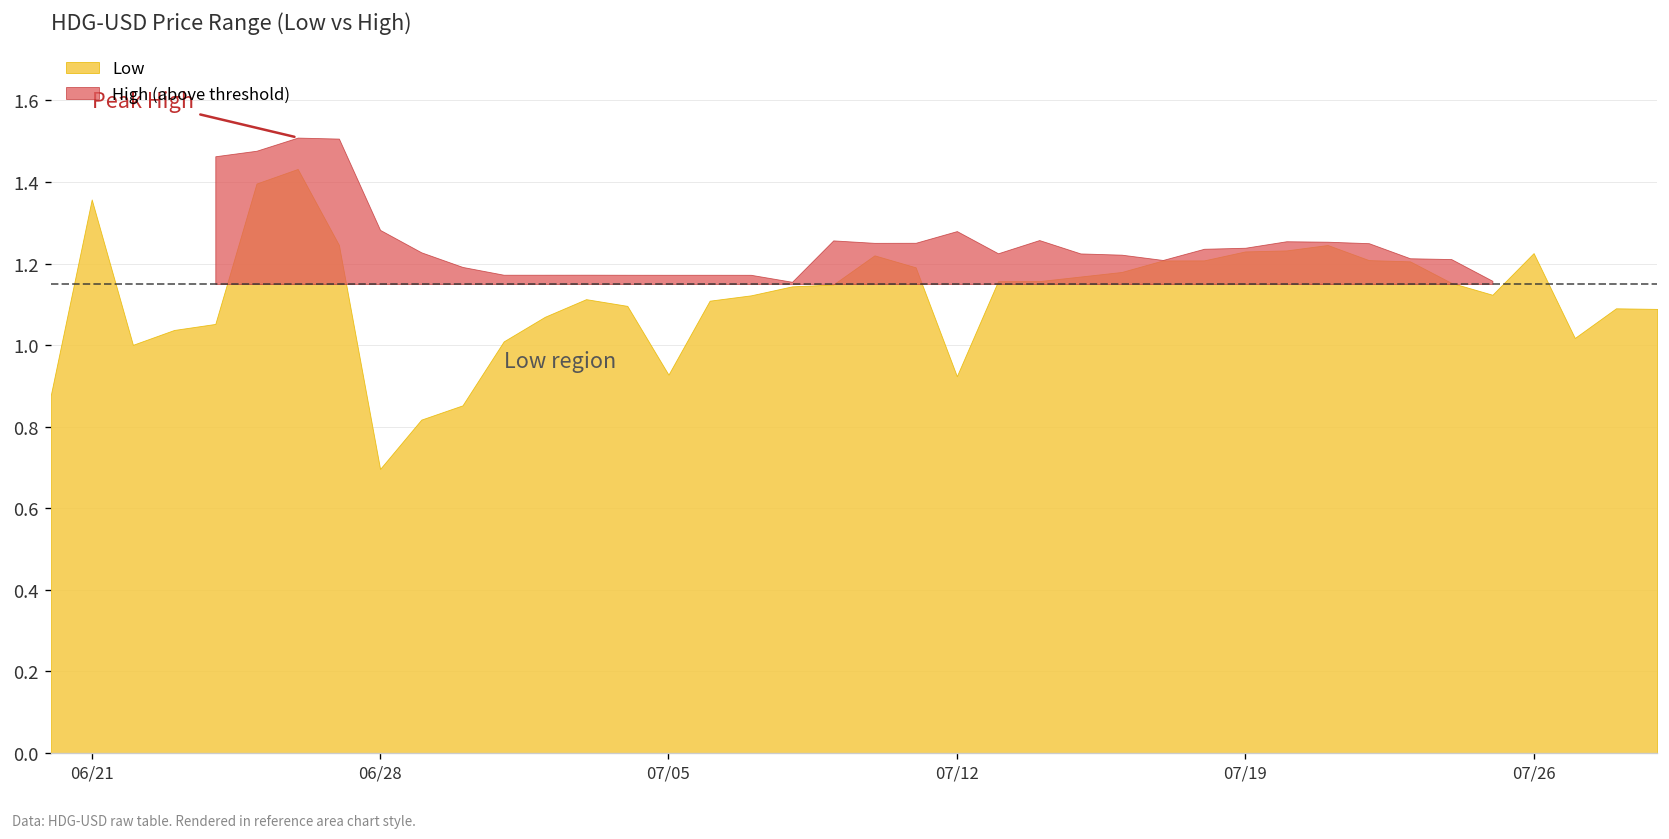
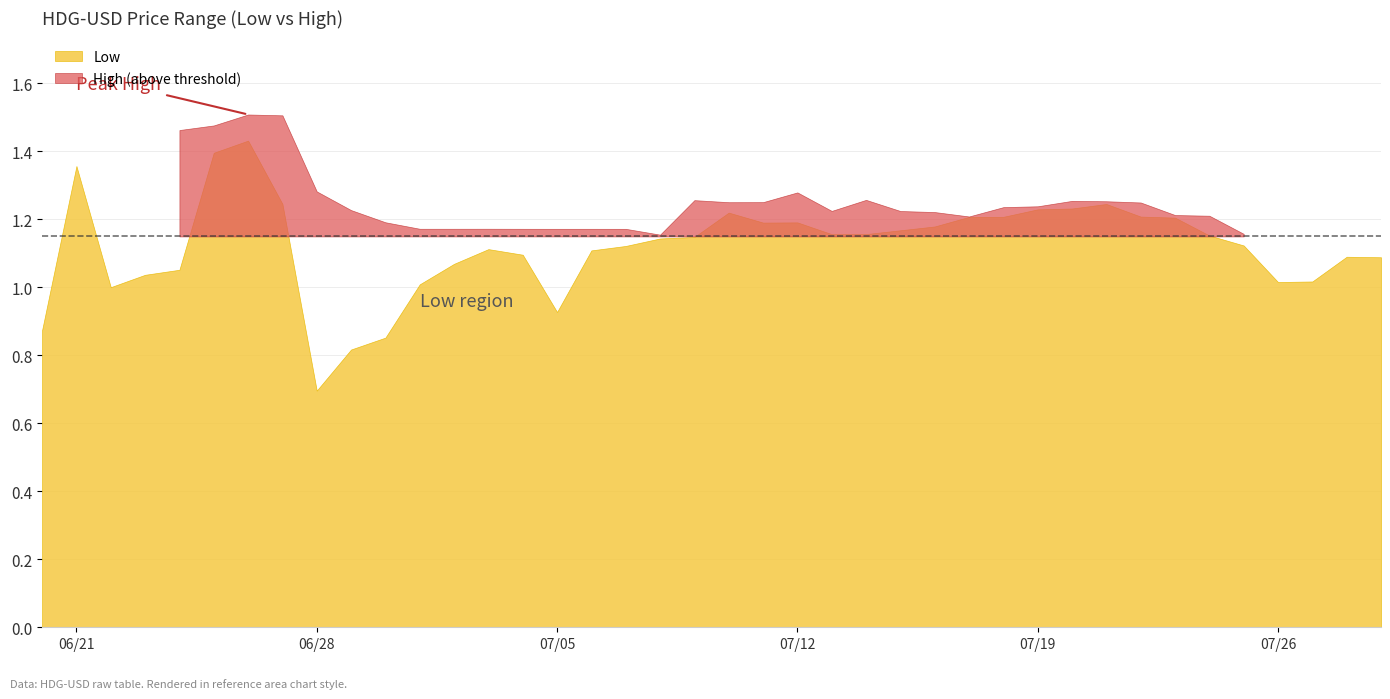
  {
    "Low": {
      "06/21": 1.36,
      "06/28": 0.70,
      "07/05": 0.93,
-     "07/12": 0.92,
+     "07/12": 1.19,
      "07/19": 1.23,
-     "07/26": 1.23
+     "07/26": 1.02
    },
    "High (above threshold)": {
      "06/28": 1.28,
      "07/05": 1.17,
      "07/12": 1.28,
      "07/19": 1.24
    }
  }
